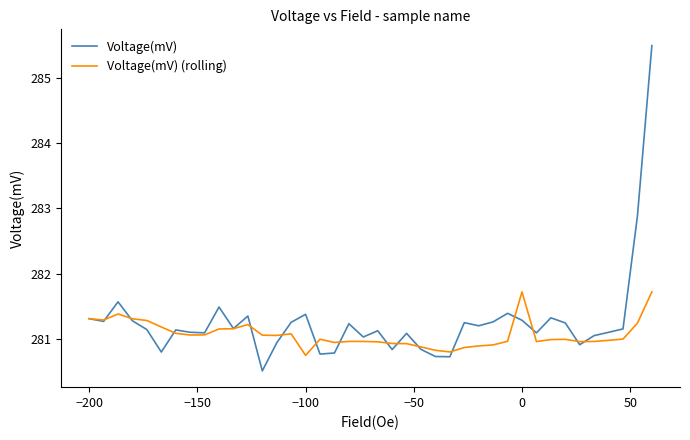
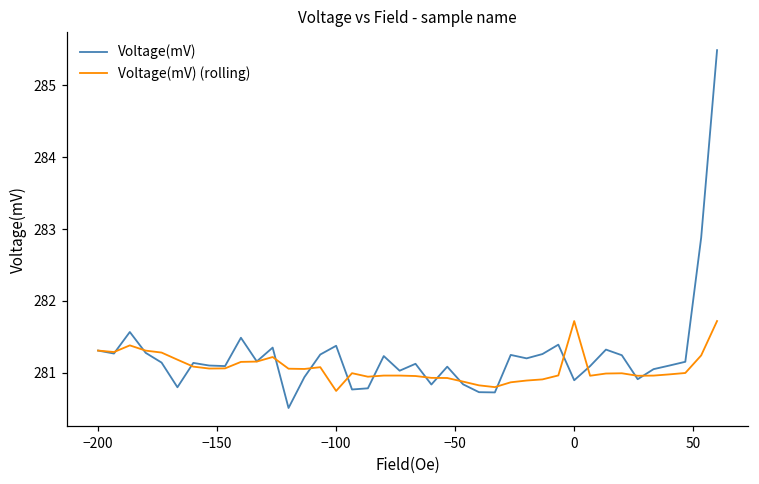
  {
    "Voltage(mV)": {
      "−100": 281.4,
-     "0": 281.3
+     "0": 280.9
    },
    "Voltage(mV) (rolling)": {
      "−100": 280.7,
      "0": 281.7
    }
  }
